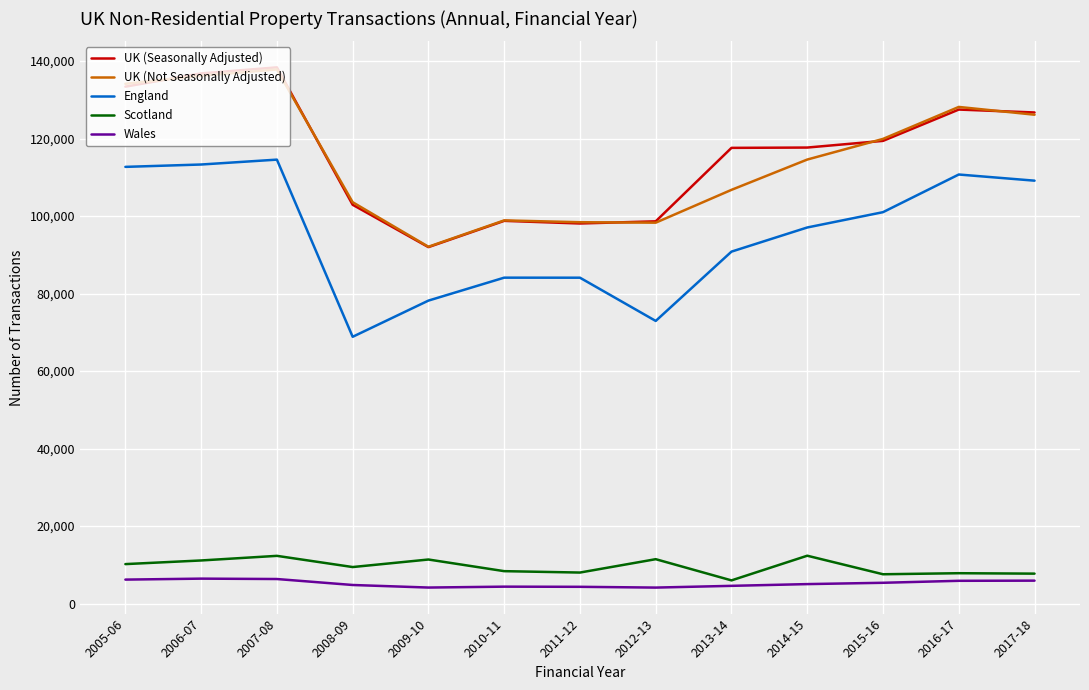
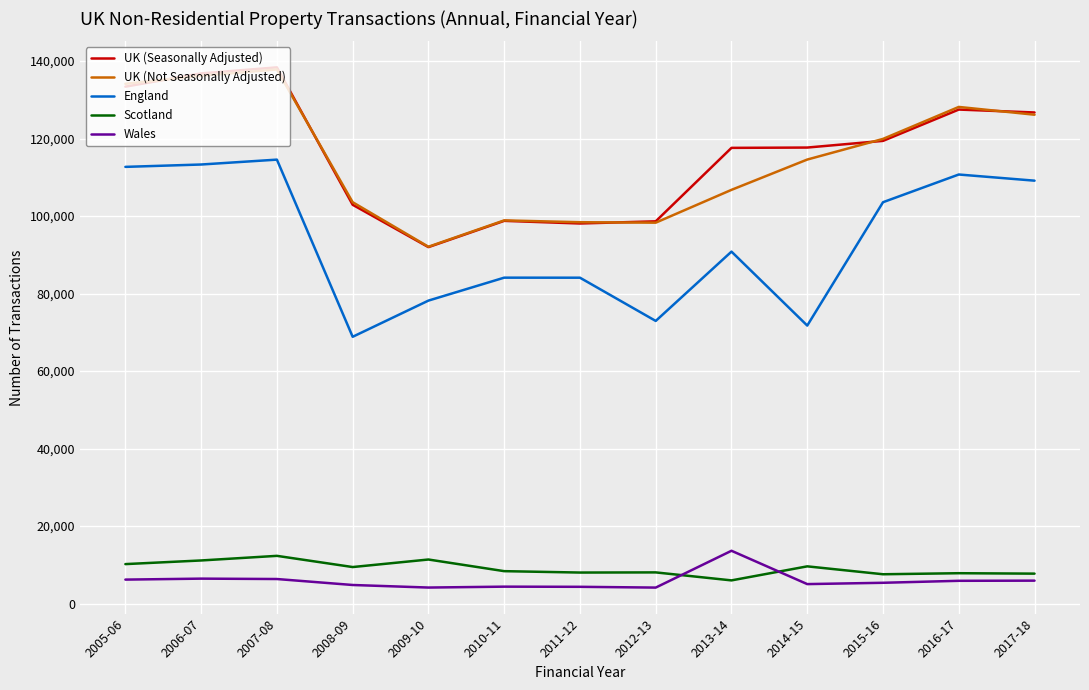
  {
    "UK (Seasonally Adjusted)": {
      "2008-09": "103,000",
      "2013-14": "118,000",
      "2014-15": "118,000",
      "2016-17": "127,000"
    },
    "UK (Not Seasonally Adjusted)": {
      "2008-09": "104,000",
      "2013-14": "107,000",
      "2014-15": "115,000",
      "2016-17": "128,000"
    },
    "England": {
      "2005-06": "113,000",
      "2006-07": "113,000",
      "2007-08": "115,000",
      "2008-09": "69,000",
      "2009-10": "78,000",
      "2010-11": "84,000",
      "2011-12": "84,000",
      "2012-13": "73,000",
      "2013-14": "91,000",
-     "2014-15": "97,000",
-     "2015-16": "101,000",
+     "2014-15": "72,000",
+     "2015-16": "104,000",
      "2016-17": "111,000",
      "2017-18": "109,000"
    },
    "Scotland": {
      "2005-06": "10,000",
      "2006-07": "11,000",
      "2007-08": "12,000",
      "2008-09": "9,000",
      "2009-10": "11,000",
      "2010-11": "8,000",
      "2011-12": "8,000",
-     "2012-13": "11,000",
+     "2012-13": "8,000",
      "2013-14": "6,000",
-     "2014-15": "12,000",
+     "2014-15": "10,000",
      "2015-16": "8,000",
      "2016-17": "8,000",
      "2017-18": "8,000"
    },
    "Wales": {
      "2005-06": "6,000",
      "2006-07": "6,000",
      "2007-08": "6,000",
      "2008-09": "5,000",
      "2009-10": "4,000",
      "2010-11": "4,000",
      "2011-12": "4,000",
      "2012-13": "4,000",
-     "2013-14": "5,000",
+     "2013-14": "14,000",
      "2014-15": "5,000",
      "2015-16": "5,000",
      "2016-17": "6,000",
      "2017-18": "6,000"
    }
  }
